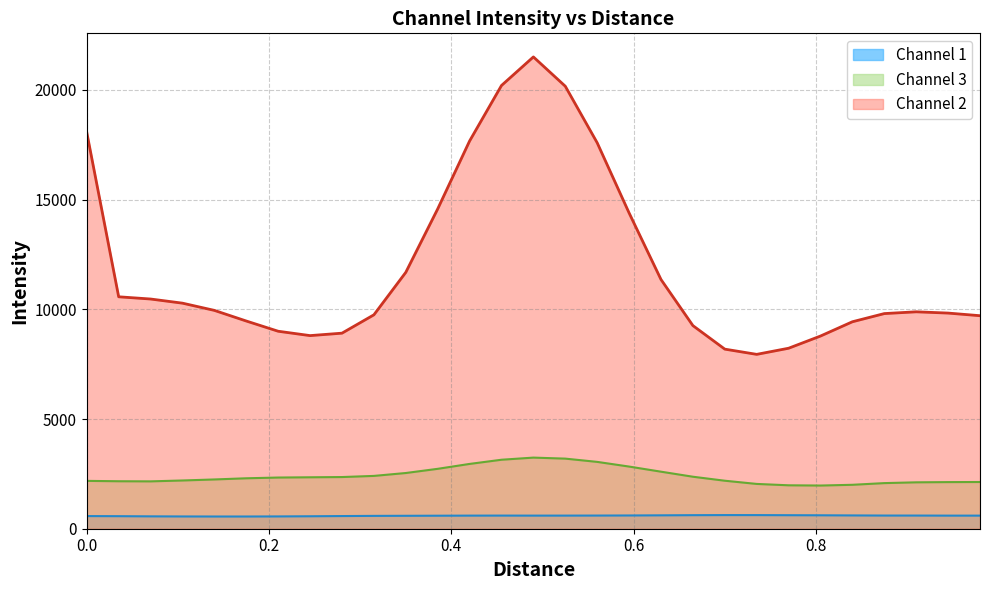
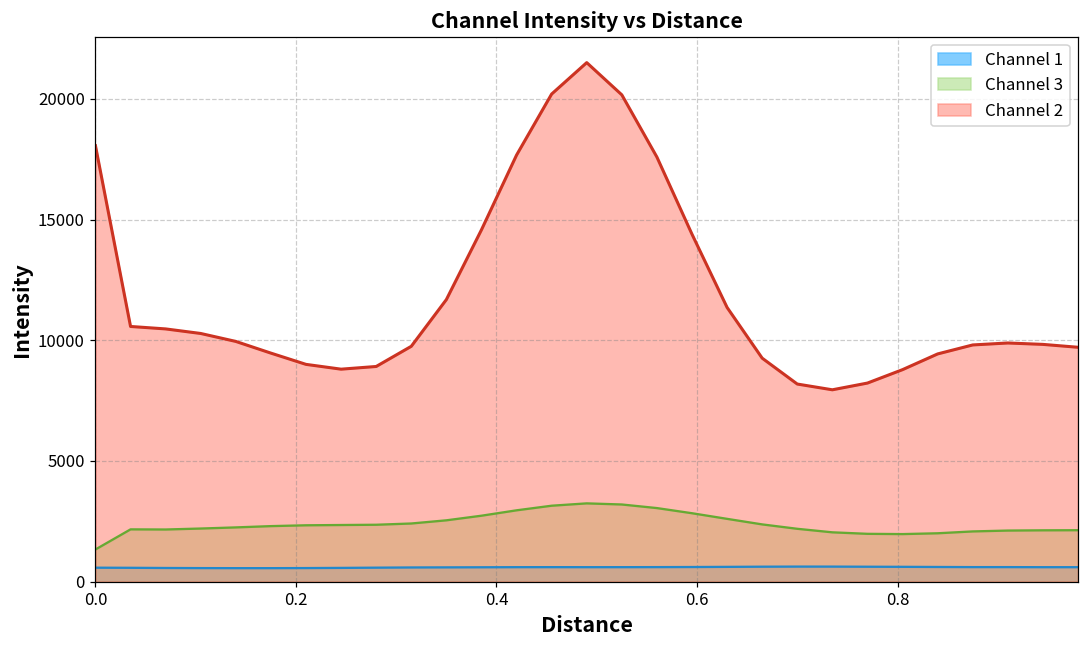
  {
    "Channel 1": {
      "0.0": 600
    },
    "Channel 3": {
-     "0.0": 2200
+     "0.0": 1300
    },
    "Channel 2": {
      "0.0": 18100
    }
  }
